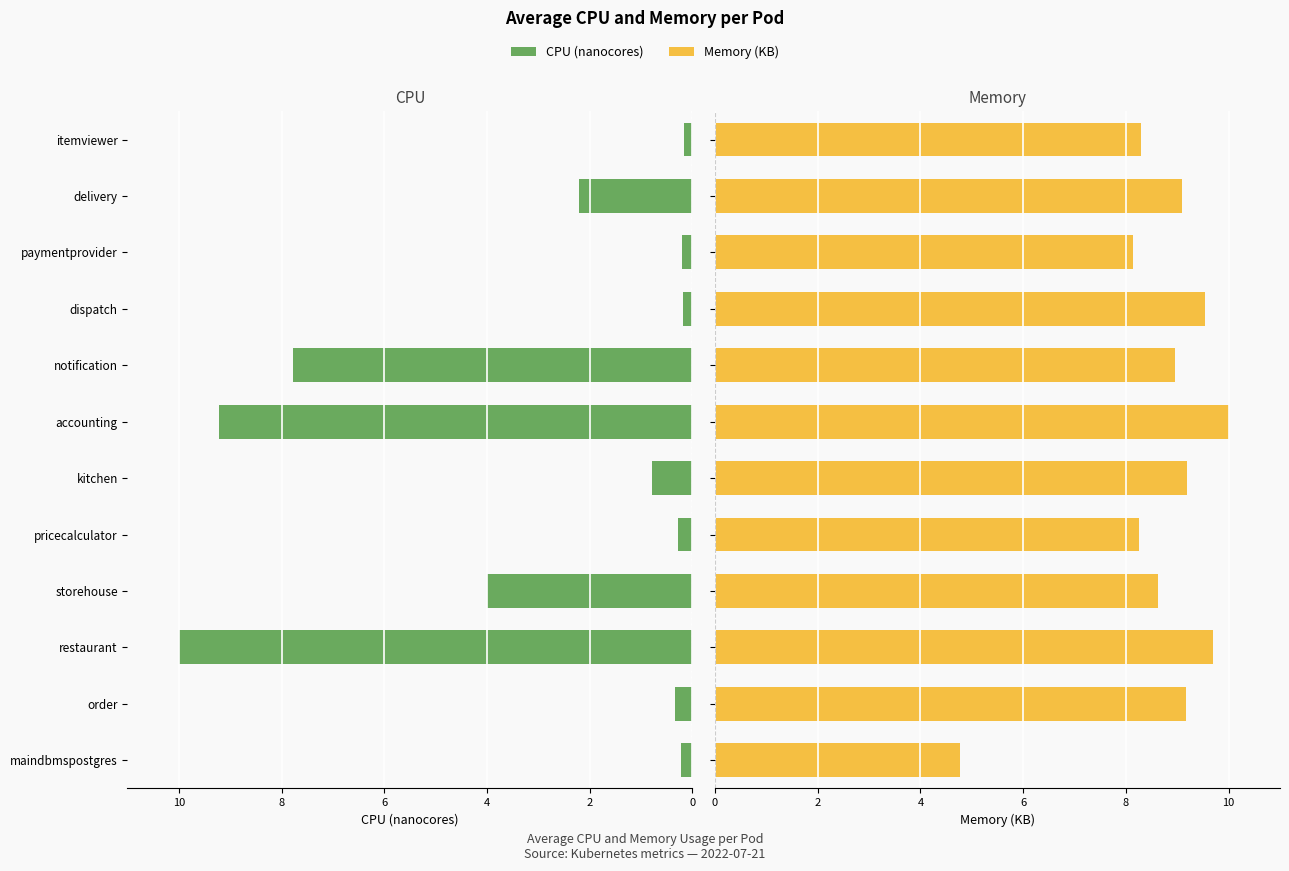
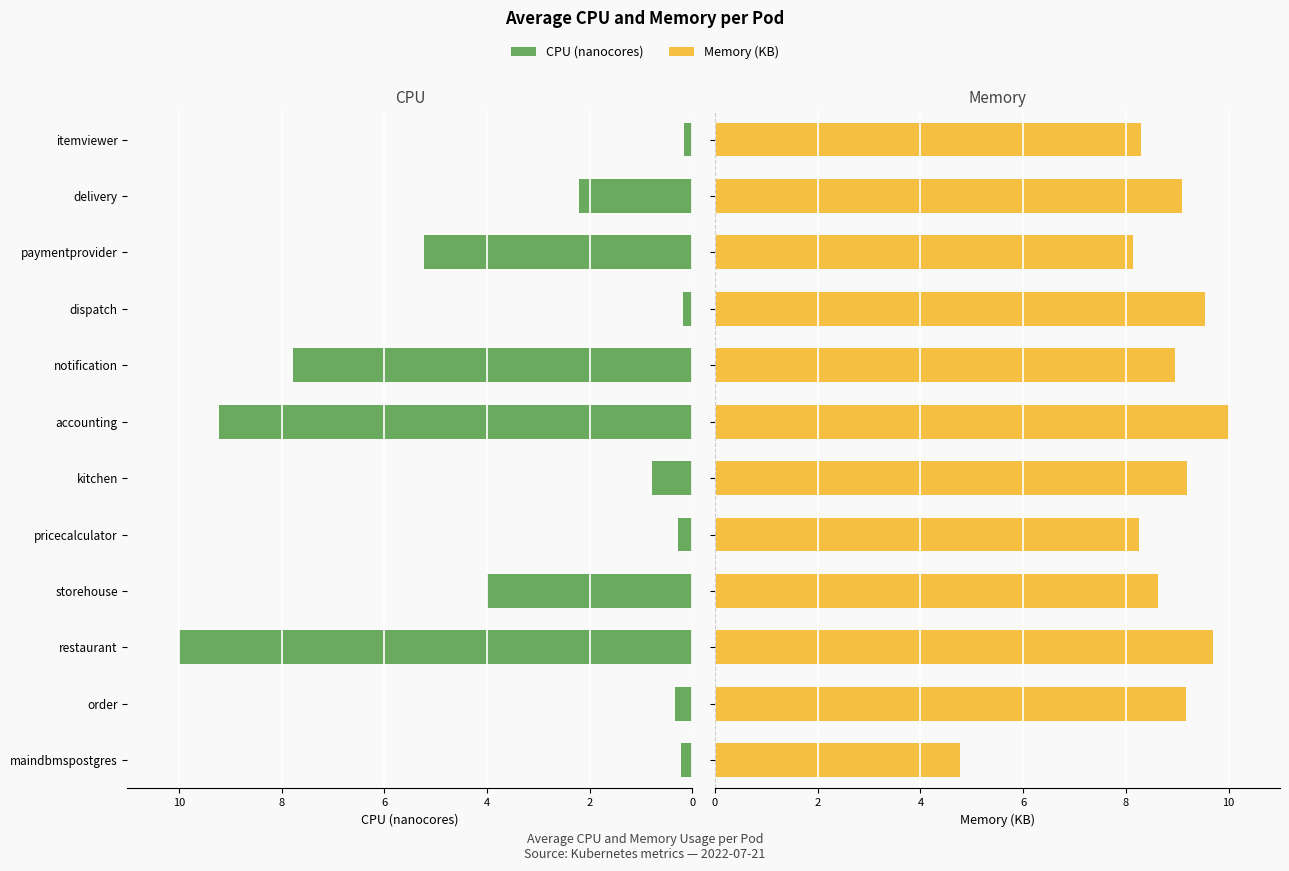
  {
    "CPU": {
      "itemviewer": 0.2,
      "delivery": 2.2,
-     "paymentprovider": 0.2,
+     "paymentprovider": 5.2,
      "dispatch": 0.2,
      "notification": 7.8,
      "accounting": 9.2,
      "kitchen": 0.8,
      "pricecalculator": 0.3,
      "storehouse": 4.0,
      "restaurant": 10.0,
      "order": 0.3,
      "maindbmspostgres": 0.2
    }
  }
